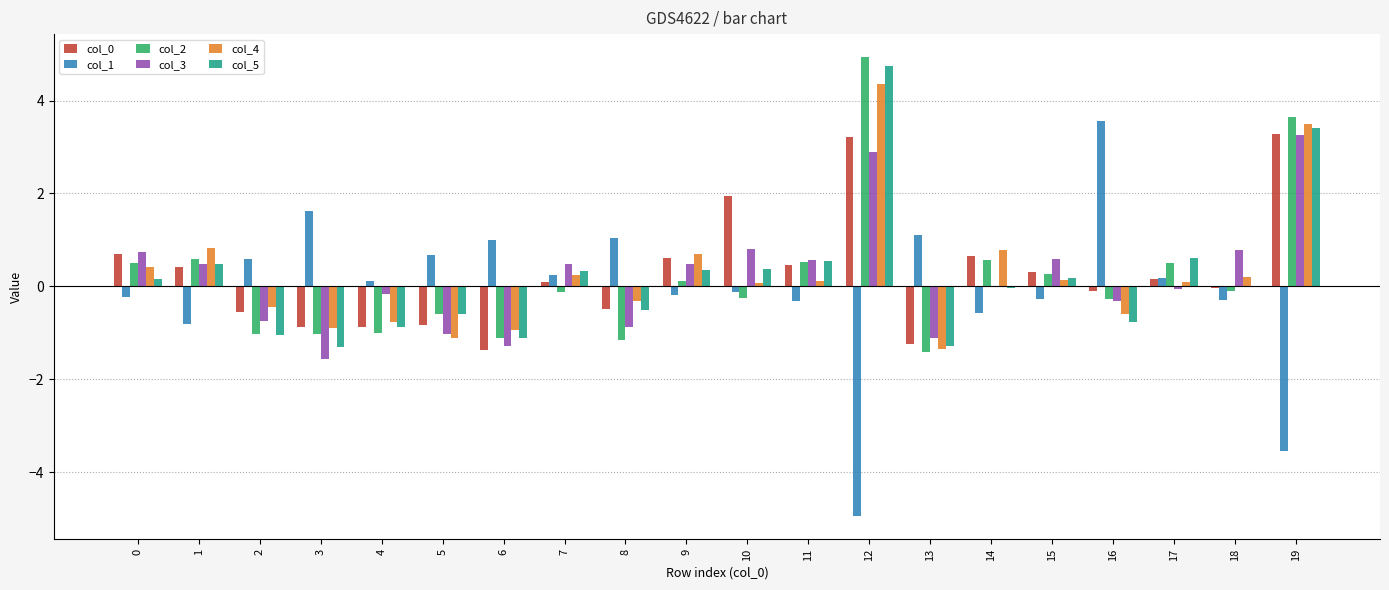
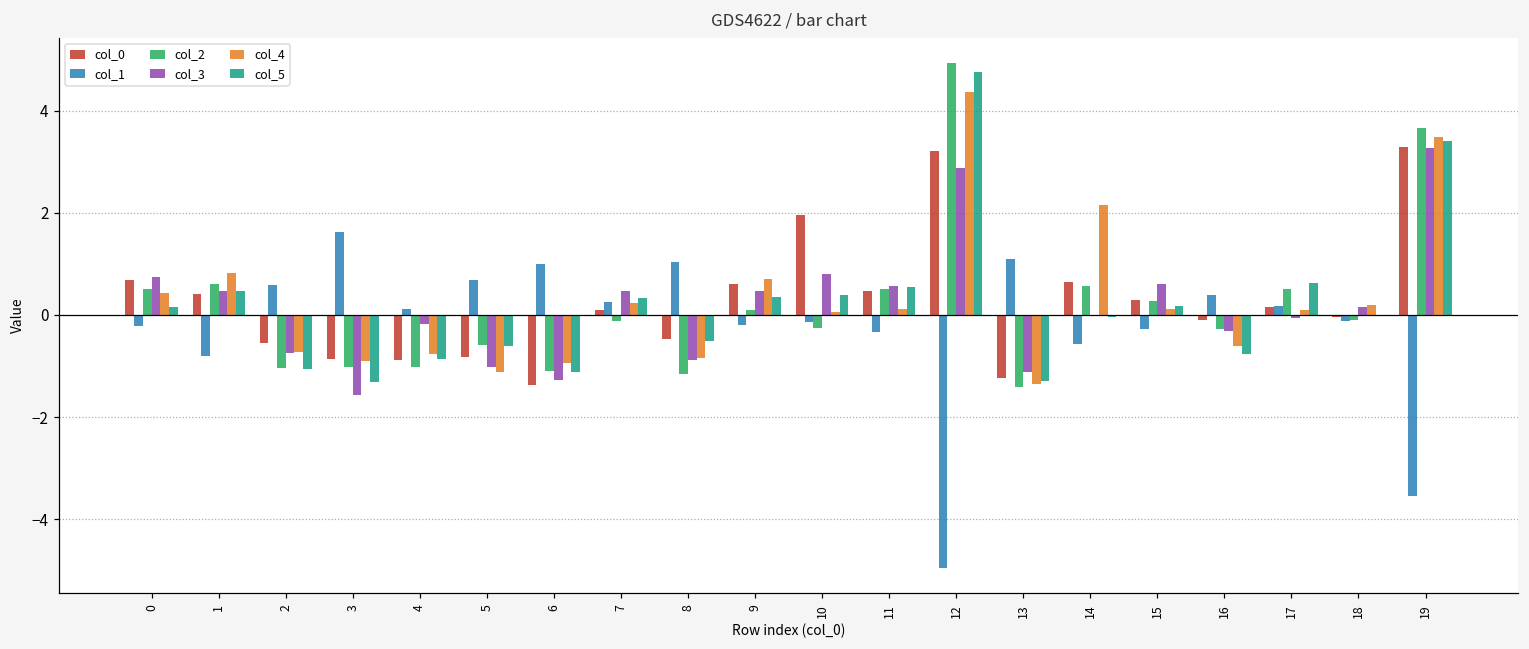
  {
    "col_0": {
      "0": 0.7,
      "1": 0.4,
      "2": -0.5,
      "3": -0.9,
      "4": -0.9,
      "5": -0.8,
      "6": -1.4,
      "7": 0.1,
      "8": -0.5,
      "9": 0.6,
      "10": 2.0,
      "11": 0.5,
      "12": 3.2,
      "13": -1.2,
      "14": 0.7,
      "15": 0.3,
      "16": -0.1,
      "17": 0.2,
      "19": 3.3
    },
    "col_1": {
      "0": -0.2,
      "1": -0.8,
      "2": 0.6,
      "3": 1.6,
      "4": 0.1,
      "5": 0.7,
      "6": 1.0,
      "7": 0.2,
      "8": 1.0,
      "9": -0.2,
      "10": -0.1,
      "11": -0.3,
      "12": -5.0,
      "13": 1.1,
      "14": -0.6,
      "15": -0.3,
-     "16": 3.6,
+     "16": 0.4,
      "17": 0.2,
-     "18": -0.3,
+     "18": -0.1,
      "19": -3.5
    },
    "col_3": {
      "0": 0.7,
      "1": 0.5,
      "2": -0.7,
      "3": -1.6,
      "4": -0.2,
      "5": -1.0,
      "6": -1.3,
      "7": 0.5,
      "8": -0.9,
      "9": 0.5,
      "10": 0.8,
      "11": 0.6,
      "12": 2.9,
      "13": -1.1,
      "15": 0.6,
      "16": -0.3,
-     "18": 0.8,
+     "18": 0.2,
      "19": 3.3
    },
    "col_4": {
      "0": 0.4,
      "1": 0.8,
-     "2": -0.4,
+     "2": -0.7,
      "3": -0.9,
      "4": -0.8,
      "5": -1.1,
      "6": -0.9,
      "7": 0.2,
-     "8": -0.3,
+     "8": -0.8,
      "9": 0.7,
      "10": 0.1,
      "11": 0.1,
      "12": 4.4,
      "13": -1.4,
-     "14": 0.8,
+     "14": 2.2,
      "15": 0.1,
      "16": -0.6,
      "17": 0.1,
      "18": 0.2,
      "19": 3.5
    }
  }
